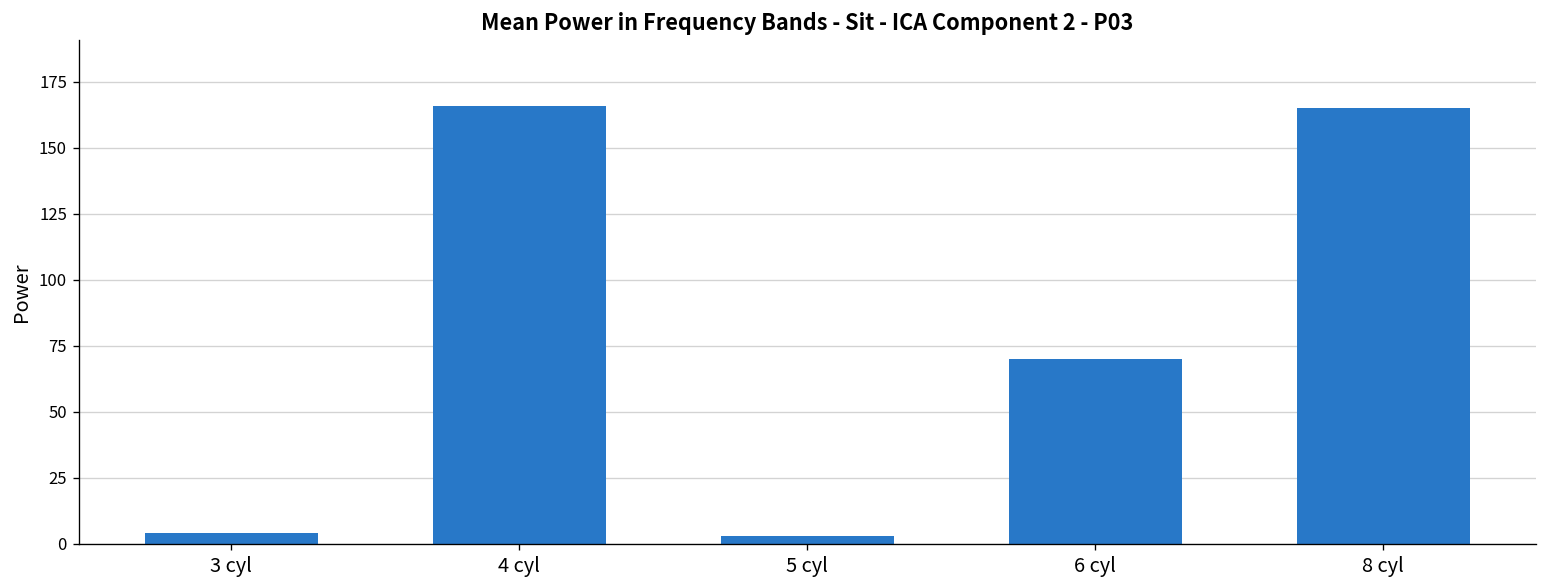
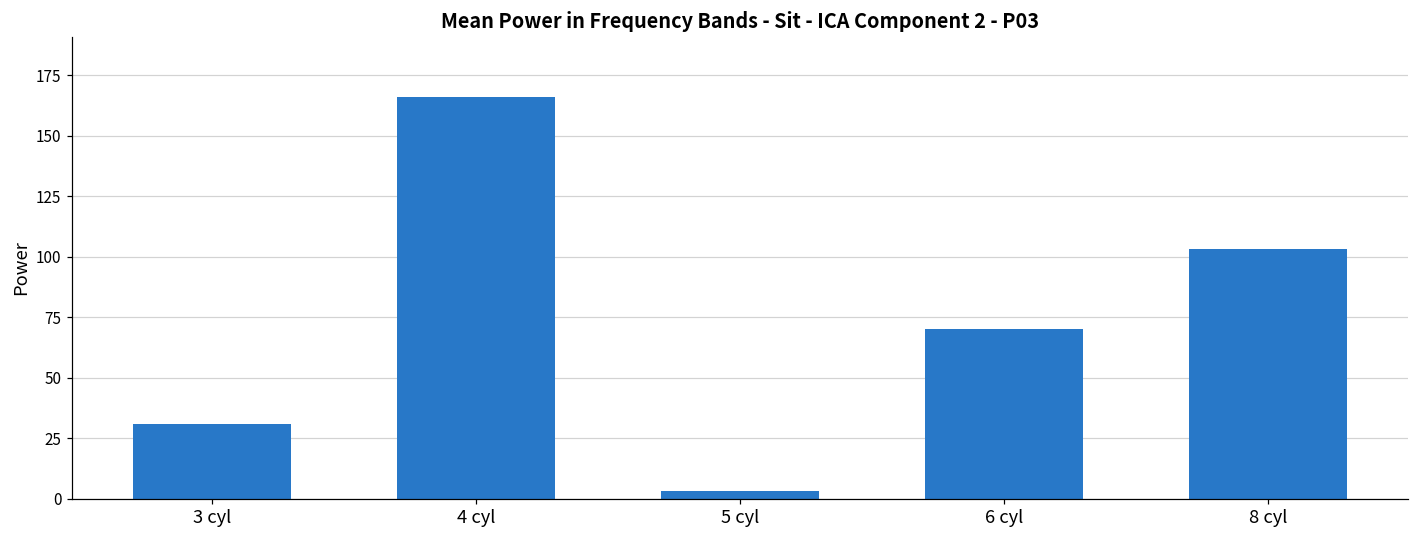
  {
-   "3 cyl": 4,
+   "3 cyl": 31,
    "4 cyl": 166,
    "5 cyl": 3,
    "6 cyl": 70,
-   "8 cyl": 165
+   "8 cyl": 103
  }
